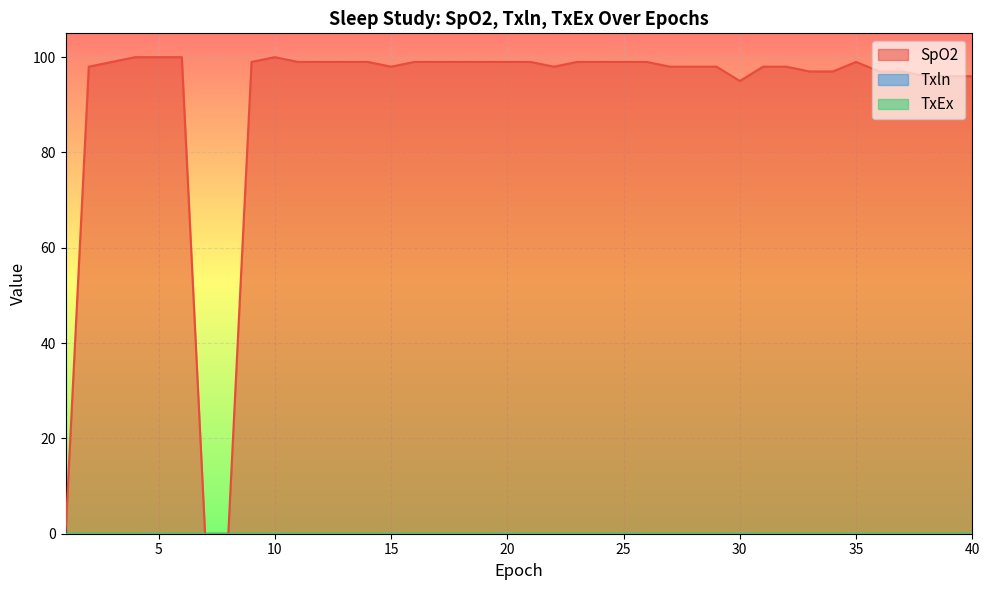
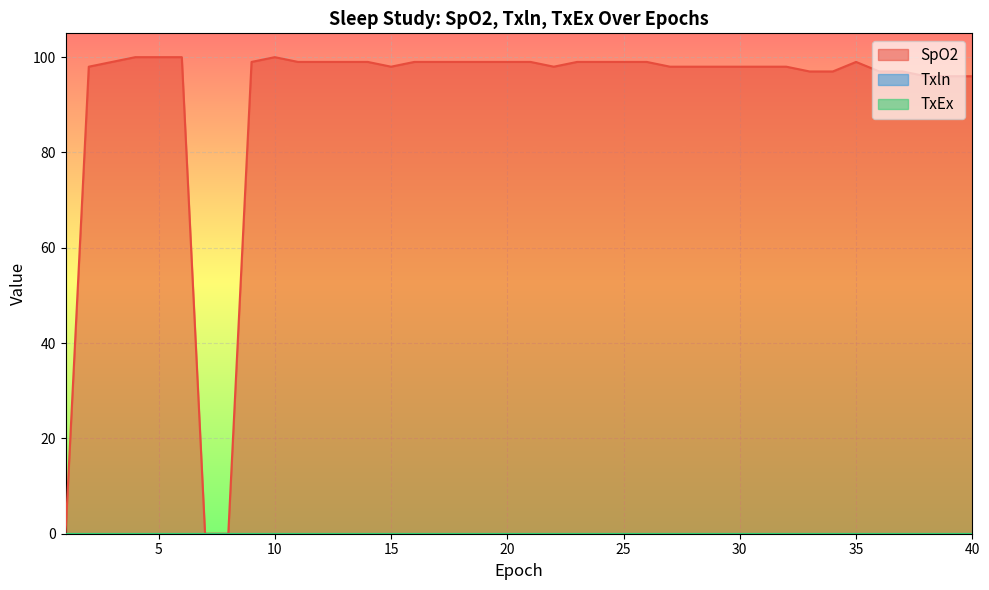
  {
    "SpO2": {
      "5": 100,
      "10": 100,
      "15": 98,
      "20": 99,
      "25": 99,
-     "30": 95,
+     "30": 98,
      "35": 99,
      "40": 96
    },
    "TxEx": {
      "5": 0,
      "10": 0,
      "15": 0,
      "20": 0,
      "25": 0,
      "30": 0,
      "35": 0,
      "40": 0
    }
  }
